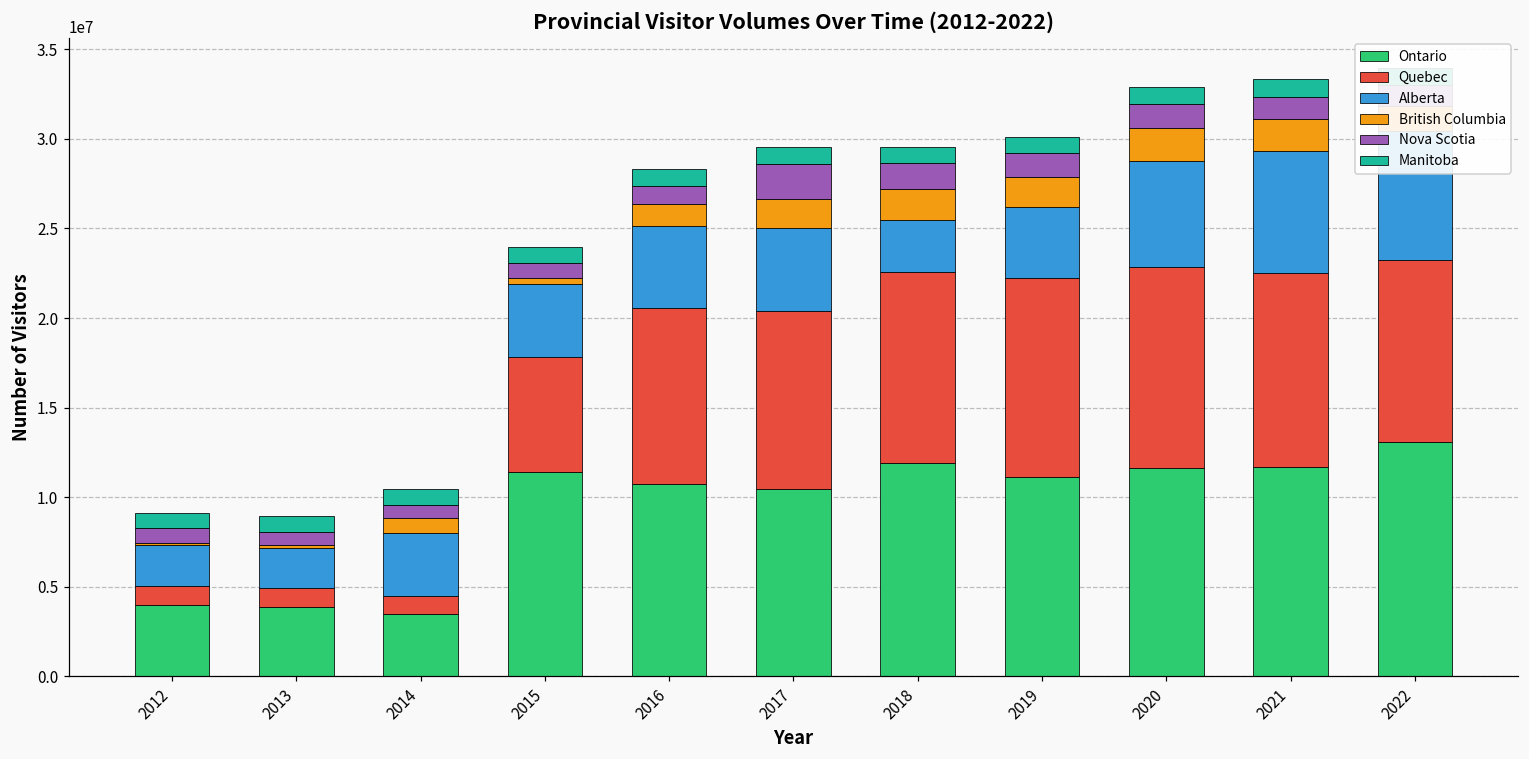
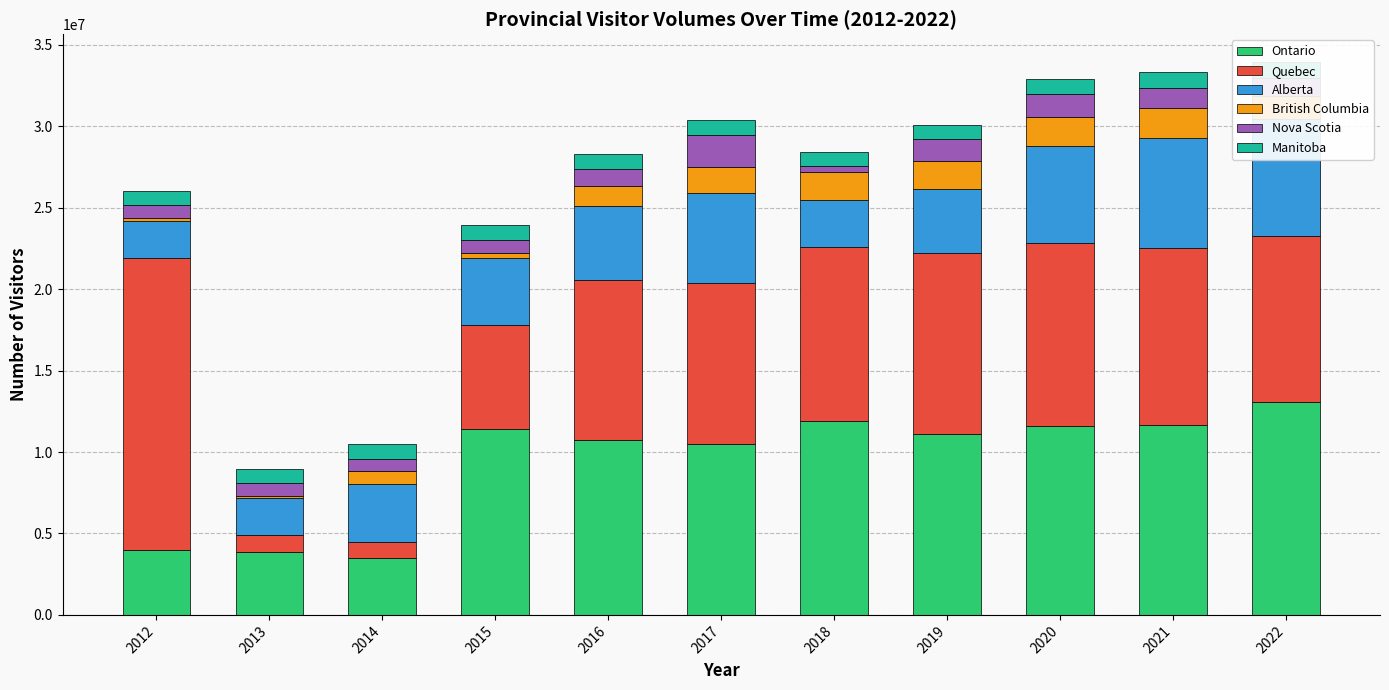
  {
    "Quebec": {
-     "2012": 1000000,
+     "2012": 17900000,
      "2013": 1000000,
      "2014": 1000000,
      "2015": 6400000,
      "2016": 9800000,
      "2017": 9900000,
      "2018": 10600000,
      "2019": 11100000,
      "2020": 11200000,
      "2021": 10800000,
      "2022": 10100000
    },
    "Alberta": {
      "2012": 2300000,
      "2013": 2300000,
      "2014": 3500000,
      "2015": 4100000,
      "2016": 4600000,
-     "2017": 4600000,
+     "2017": 5500000,
      "2018": 2900000,
      "2019": 4000000,
      "2020": 5900000,
      "2021": 6800000
    },
    "British Columbia": {
      "2012": 200000,
      "2014": 800000,
      "2015": 300000,
      "2016": 1200000,
      "2017": 1600000,
      "2018": 1700000,
      "2019": 1700000,
      "2020": 1800000,
      "2021": 1800000
    },
    "Nova Scotia": {
      "2012": 800000,
      "2013": 800000,
      "2014": 700000,
      "2015": 800000,
      "2016": 1000000,
      "2017": 2000000,
-     "2018": 1500000,
+     "2018": 400000,
      "2019": 1400000,
      "2020": 1400000,
      "2021": 1300000
    }
  }
